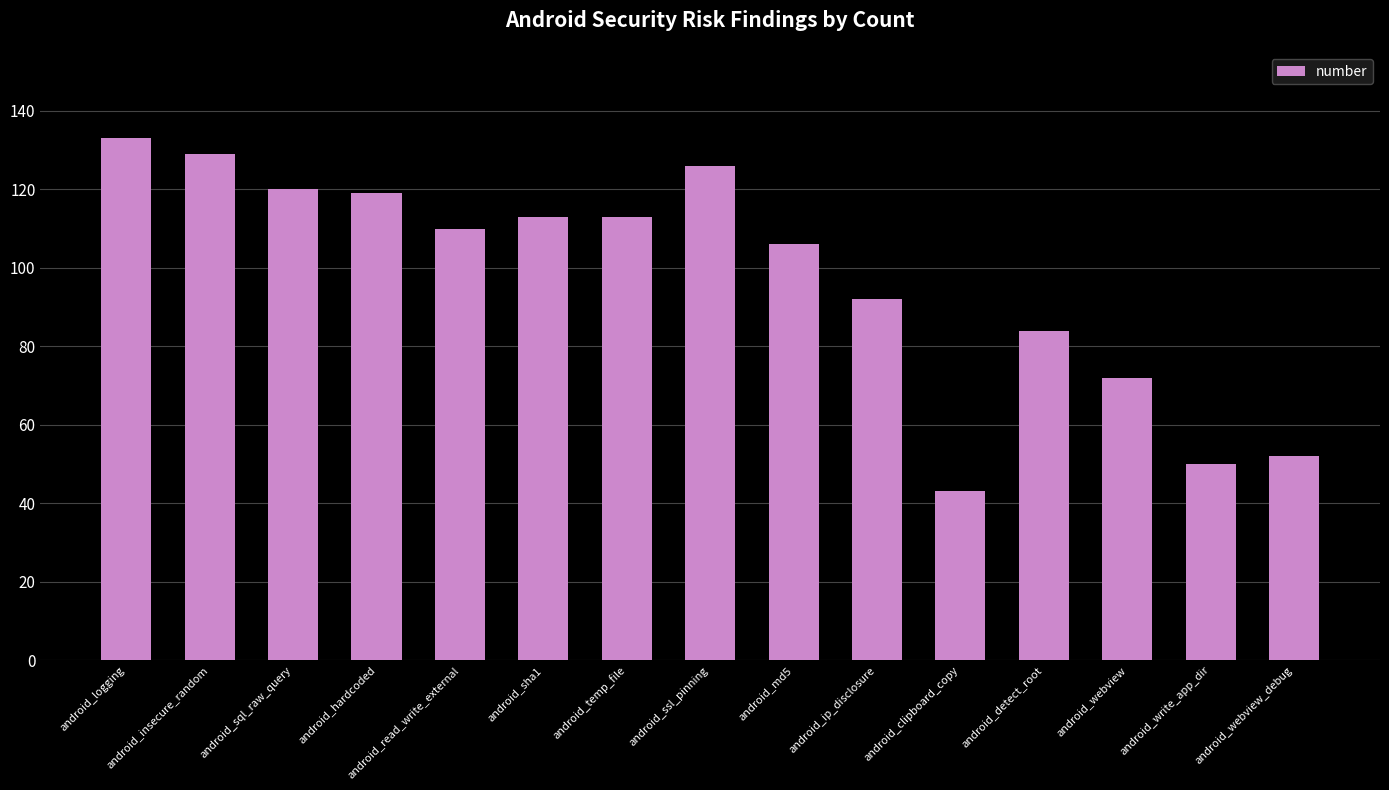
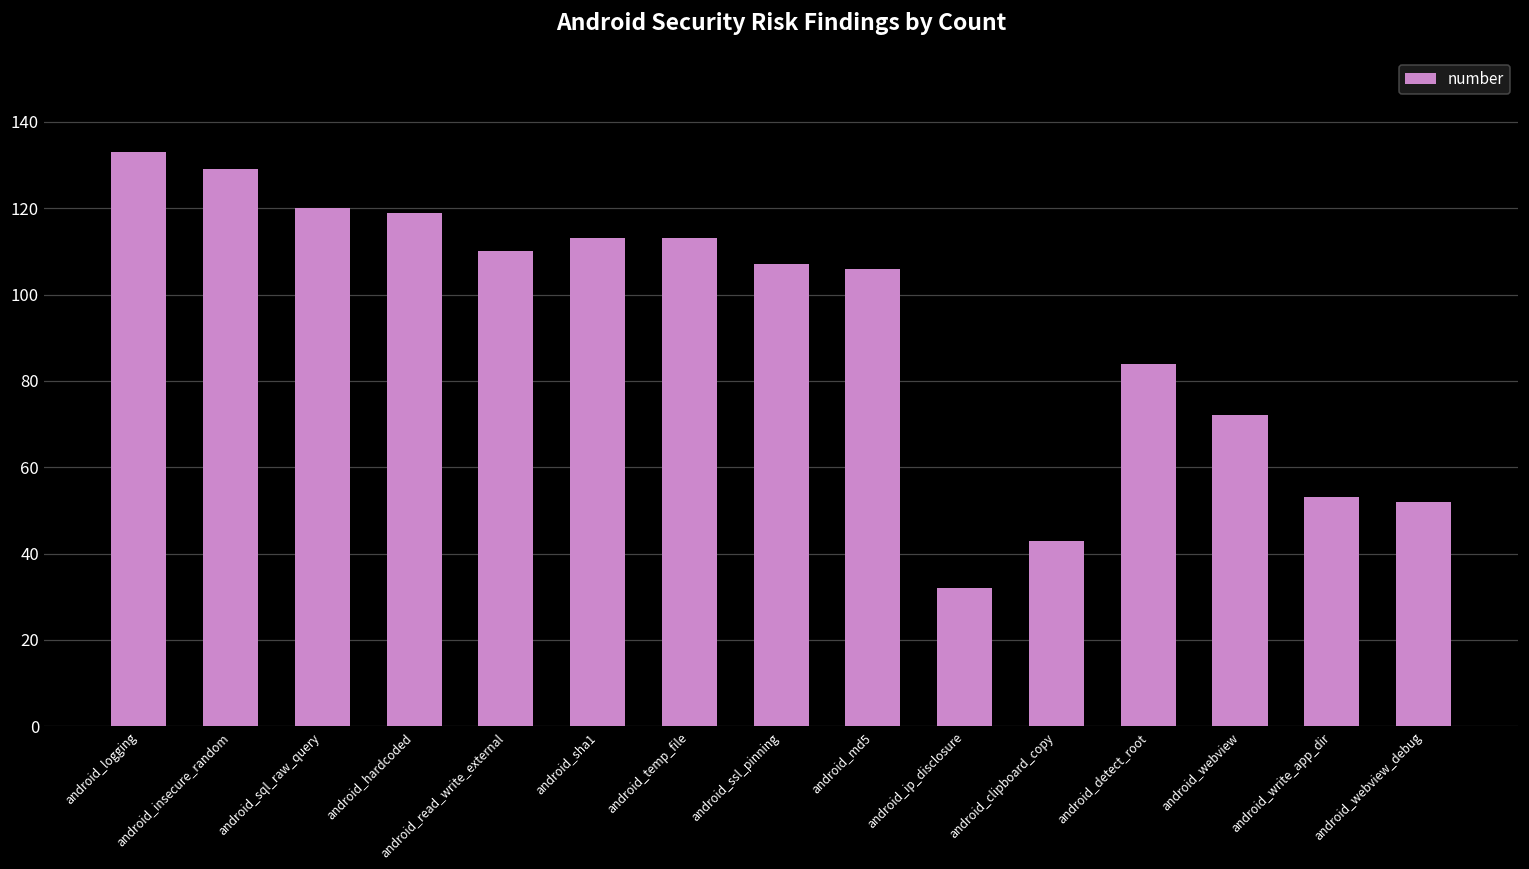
  {
    "android_logging": 133,
    "android_insecure_random": 129,
    "android_sql_raw_query": 120,
    "android_hardcoded": 119,
    "android_read_write_external": 110,
    "android_sha1": 113,
    "android_temp_file": 113,
-   "android_ssl_pinning": 126,
+   "android_ssl_pinning": 107,
    "android_md5": 106,
-   "android_ip_disclosure": 92,
+   "android_ip_disclosure": 32,
    "android_clipboard_copy": 43,
    "android_detect_root": 84,
    "android_webview": 72,
-   "android_write_app_dir": 50,
+   "android_write_app_dir": 53,
    "android_webview_debug": 52
  }
